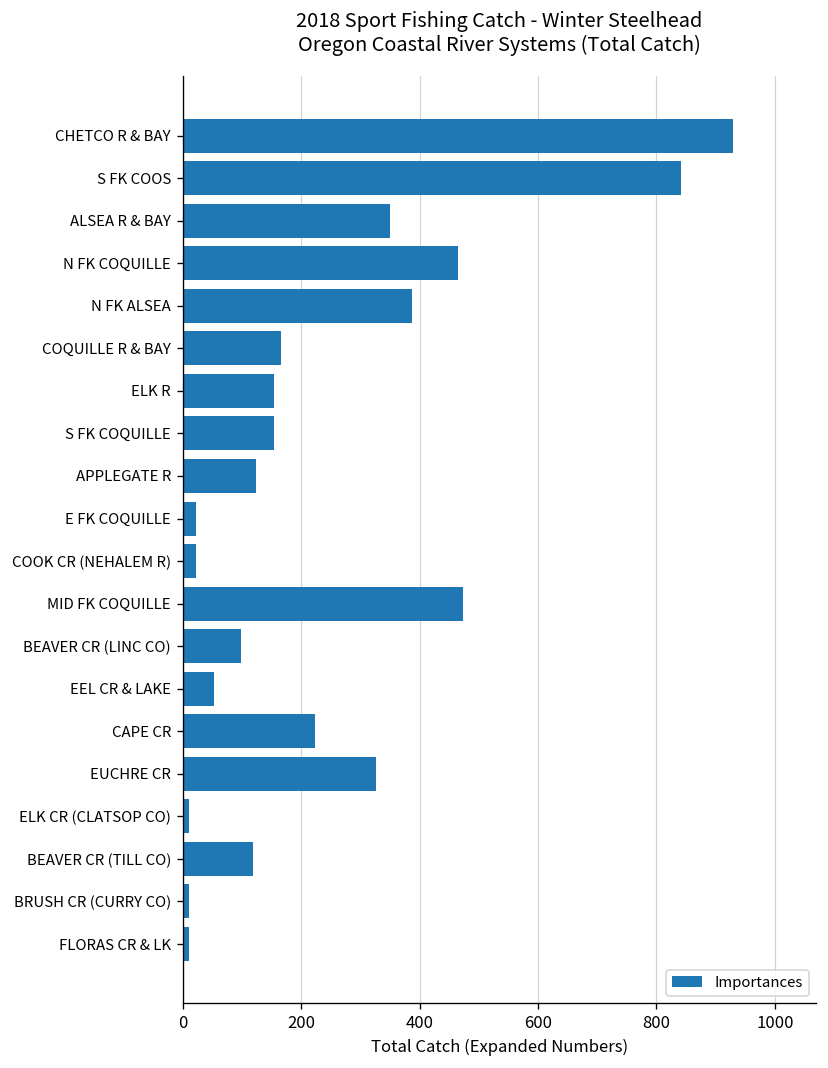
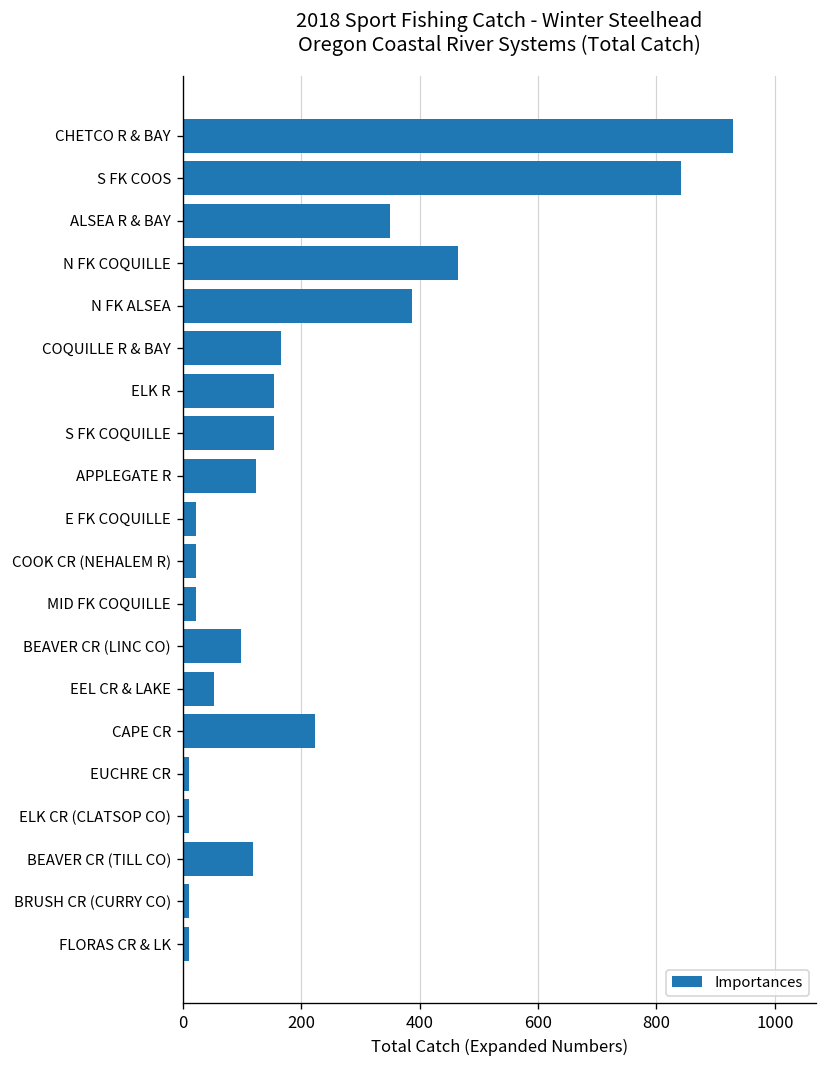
  {
    "CHETCO R & BAY": 930,
    "S FK COOS": 840,
    "ALSEA R & BAY": 350,
    "N FK COQUILLE": 470,
    "N FK ALSEA": 390,
    "COQUILLE R & BAY": 170,
    "ELK R": 160,
    "S FK COQUILLE": 160,
    "APPLEGATE R": 120,
    "E FK COQUILLE": 20,
    "COOK CR (NEHALEM R)": 20,
-   "MID FK COQUILLE": 470,
+   "MID FK COQUILLE": 20,
    "BEAVER CR (LINC CO)": 100,
    "EEL CR & LAKE": 50,
    "CAPE CR": 220,
-   "EUCHRE CR": 330,
+   "EUCHRE CR": 10,
    "ELK CR (CLATSOP CO)": 10,
    "BEAVER CR (TILL CO)": 120,
    "BRUSH CR (CURRY CO)": 10,
    "FLORAS CR & LK": 10
  }
